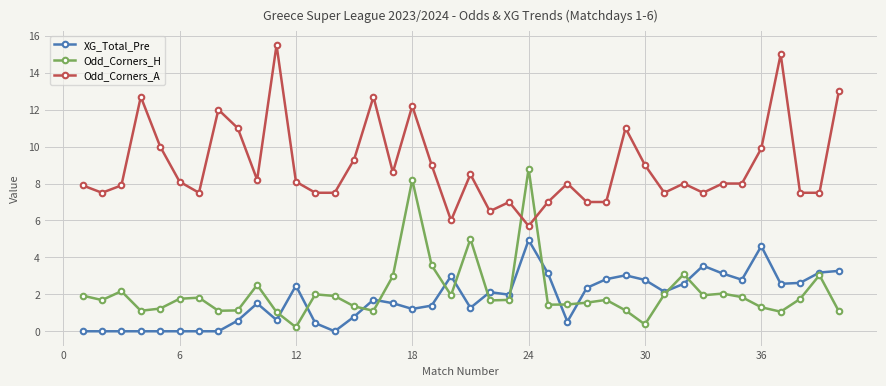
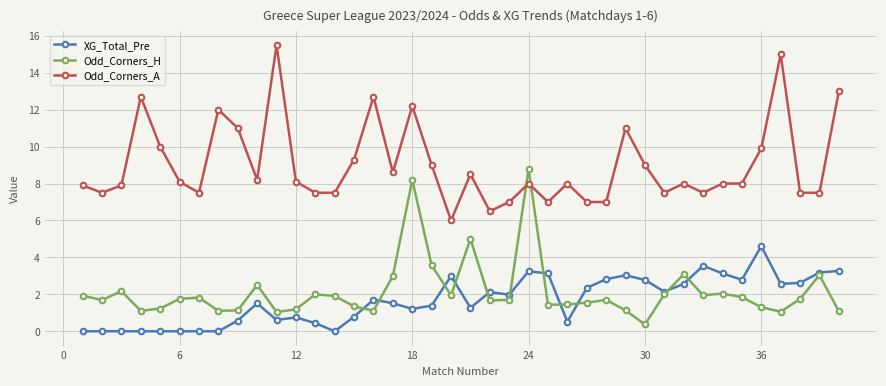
  {
    "XG_Total_Pre": {
      "6": 0.0,
-     "12": 2.5,
+     "12": 0.8,
      "18": 1.2,
-     "24": 4.9,
+     "24": 3.3,
      "30": 2.8,
      "36": 4.6
    },
    "Odd_Corners_H": {
      "6": 1.8,
-     "12": 0.2,
+     "12": 1.2,
      "18": 8.2,
      "24": 8.8,
      "30": 0.4,
      "36": 1.3
    },
    "Odd_Corners_A": {
      "6": 8.1,
      "12": 8.1,
      "18": 12.2,
-     "24": 5.7,
+     "24": 8.0,
      "30": 9.0,
      "36": 9.9
    }
  }
